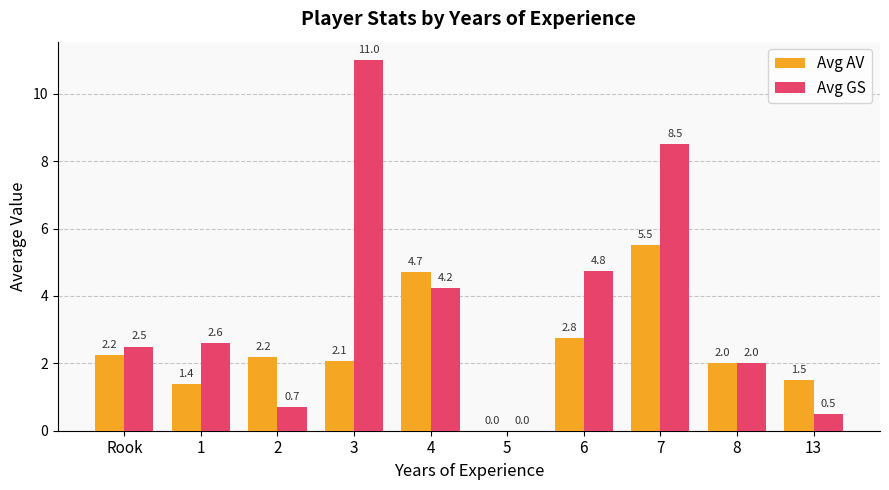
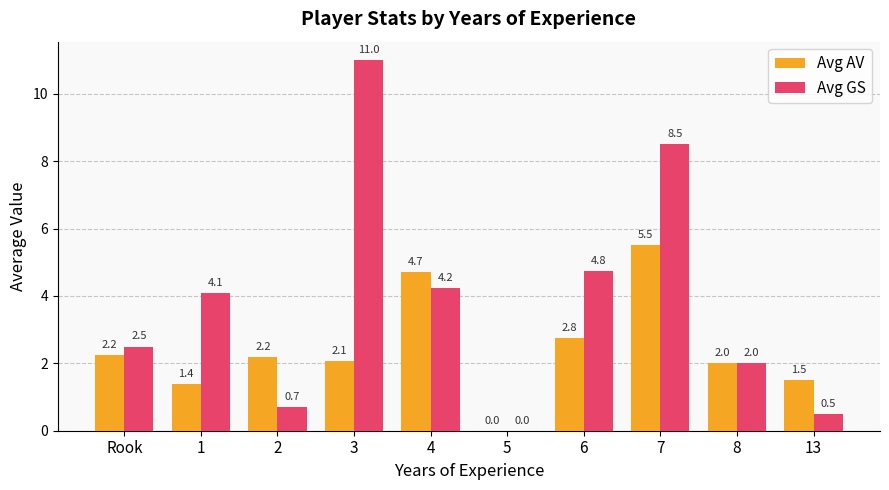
  {
    "Avg AV": {
      "Rook": 2.2,
      "1": 1.4,
      "2": 2.2,
      "3": 2.1,
      "4": 4.7,
      "5": 0.0,
      "6": 2.8,
      "7": 5.5,
      "8": 2.0,
      "13": 1.5
    },
    "Avg GS": {
      "Rook": 2.5,
-     "1": 2.6,
+     "1": 4.1,
      "2": 0.7,
      "3": 11.0,
      "4": 4.2,
      "5": 0.0,
      "6": 4.8,
      "7": 8.5,
      "8": 2.0,
      "13": 0.5
    }
  }
